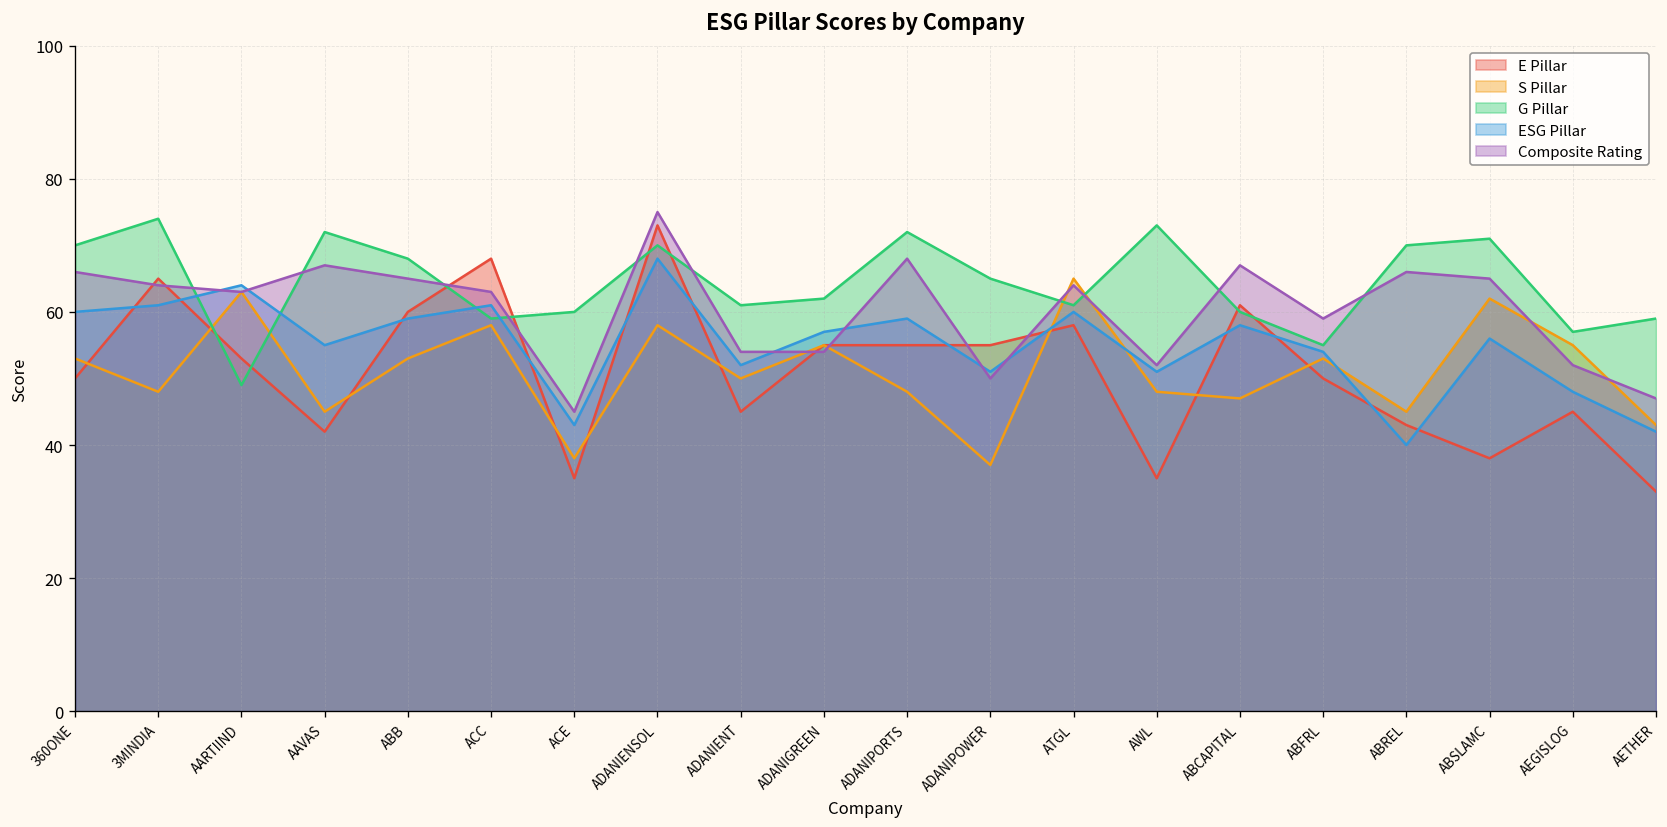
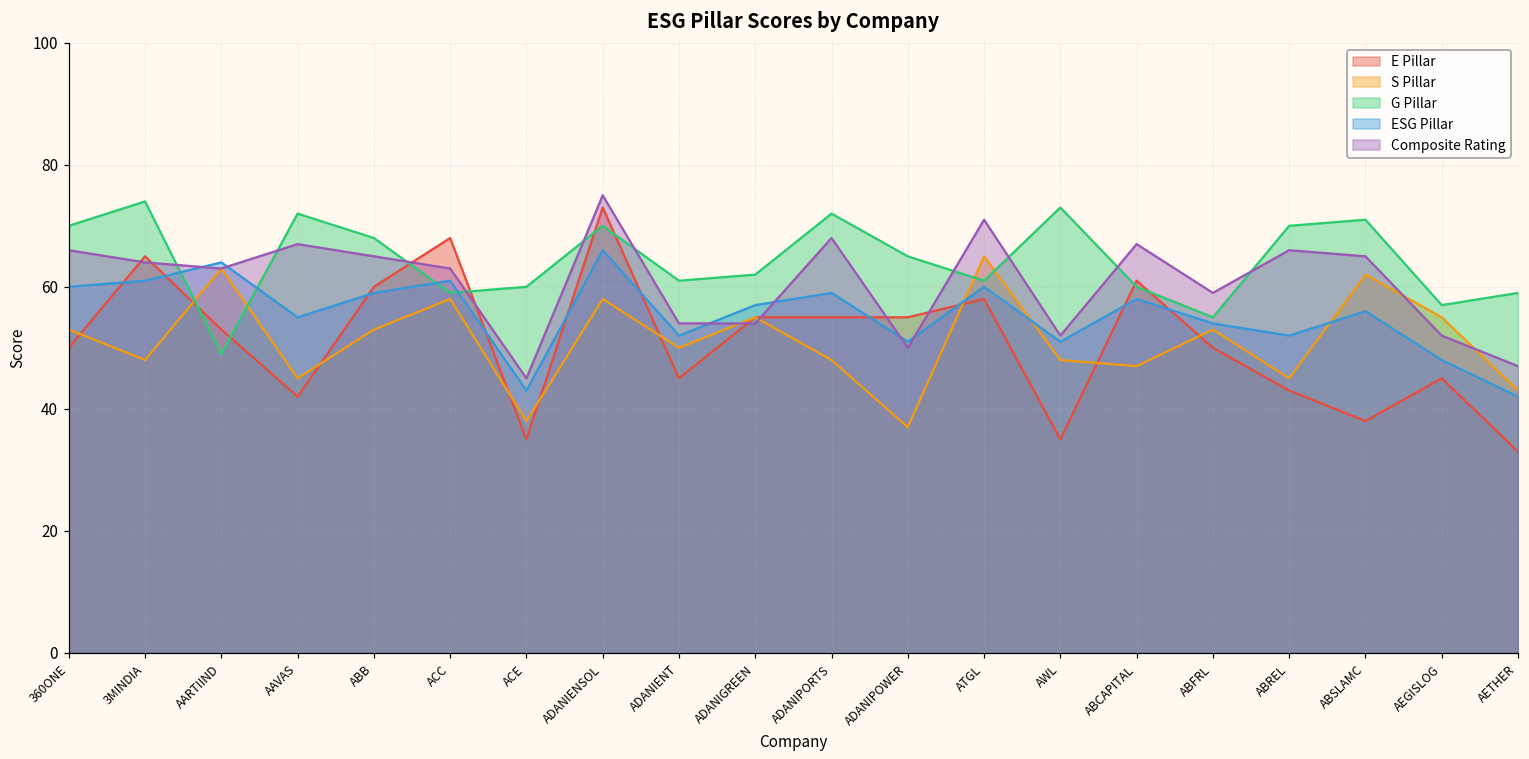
  {
    "G Pillar": {
      "360ONE": 70,
      "3MINDIA": 74,
      "AARTIIND": 49,
      "AAVAS": 72,
      "ABB": 68,
      "ACC": 59,
      "ACE": 60,
      "ADANIENSOL": 70,
      "ADANIENT": 61,
      "ADANIGREEN": 62,
      "ADANIPORTS": 72,
      "ADANIPOWER": 65,
      "ATGL": 61,
      "AWL": 73,
      "ABCAPITAL": 60,
      "ABFRL": 55,
      "ABREL": 70,
      "ABSLAMC": 71,
      "AEGISLOG": 57,
      "AETHER": 59
    },
    "ESG Pillar": {
      "360ONE": 60,
      "3MINDIA": 61,
      "AARTIIND": 64,
      "AAVAS": 55,
      "ABB": 59,
      "ACC": 61,
      "ACE": 43,
-     "ADANIENSOL": 68,
+     "ADANIENSOL": 66,
      "ADANIENT": 52,
      "ADANIGREEN": 57,
      "ADANIPORTS": 59,
      "ADANIPOWER": 51,
      "ATGL": 60,
      "AWL": 51,
      "ABCAPITAL": 58,
      "ABFRL": 54,
-     "ABREL": 40,
+     "ABREL": 52,
      "ABSLAMC": 56,
      "AEGISLOG": 48,
      "AETHER": 42
    },
    "Composite Rating": {
      "360ONE": 66,
      "3MINDIA": 64,
      "AAVAS": 67,
      "ABB": 65,
      "ACC": 63,
      "ACE": 45,
      "ADANIENSOL": 75,
      "ADANIENT": 54,
      "ADANIGREEN": 54,
      "ADANIPORTS": 68,
      "ADANIPOWER": 50,
-     "ATGL": 64,
+     "ATGL": 71,
      "AWL": 52,
      "ABCAPITAL": 67,
      "ABFRL": 59,
      "ABREL": 66,
      "ABSLAMC": 65,
      "AEGISLOG": 52,
      "AETHER": 47
    }
  }
